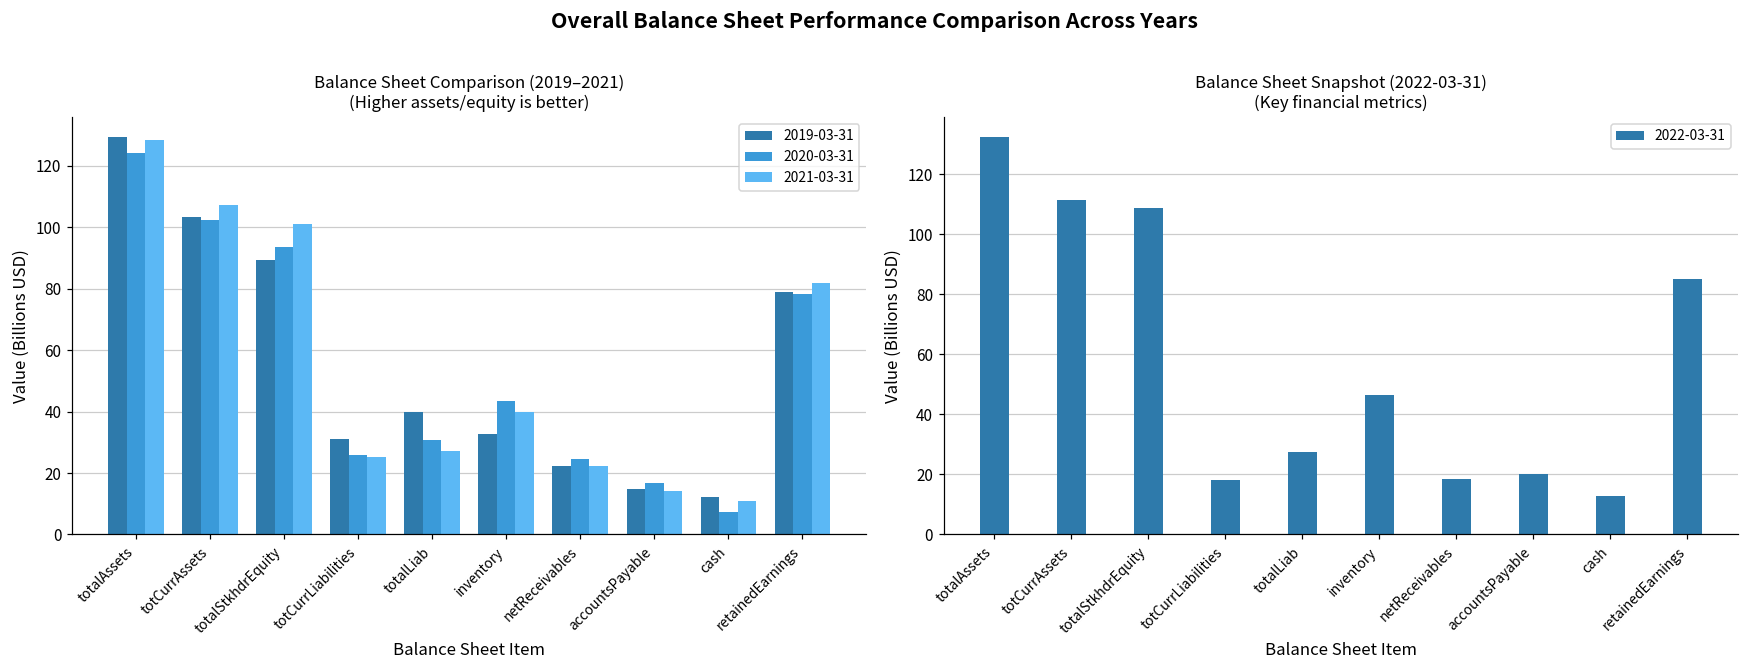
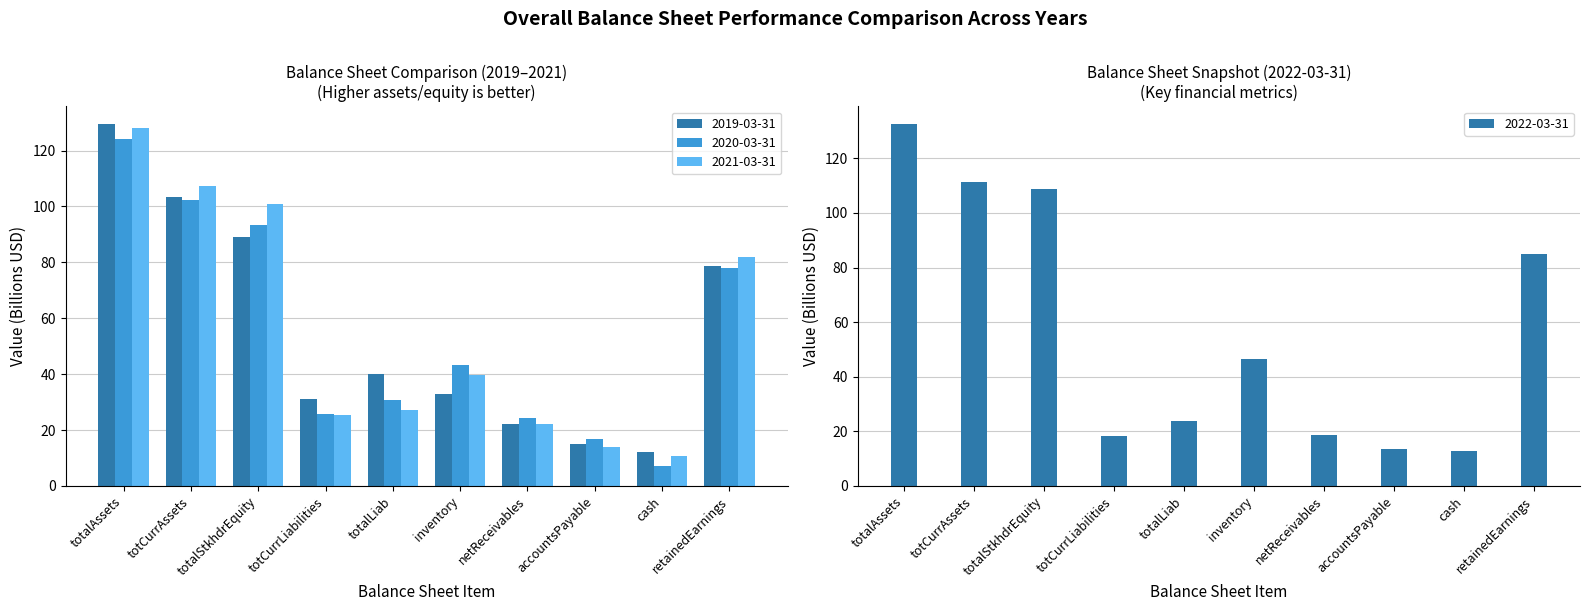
  {
    "Balance Sheet Snapshot (2022-03-31) (Key financial metrics)": {
      "totalAssets": 132,
      "totCurrAssets": 111,
      "totalStkhdrEquity": 109,
      "totCurrLiabilities": 18,
-     "totalLiab": 27,
+     "totalLiab": 24,
      "inventory": 46,
      "netReceivables": 19,
-     "accountsPayable": 20,
+     "accountsPayable": 14,
      "cash": 13,
      "retainedEarnings": 85
    }
  }
